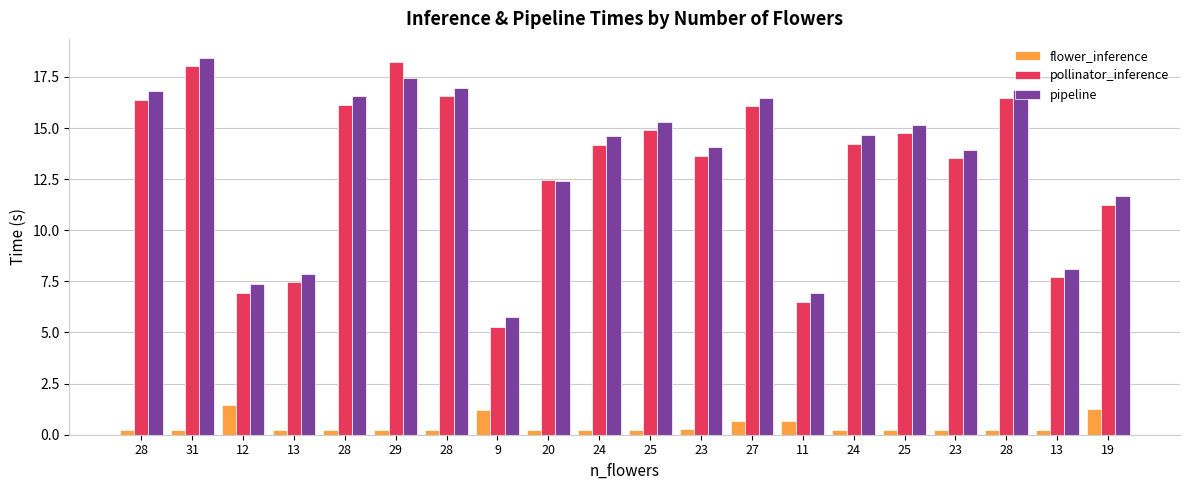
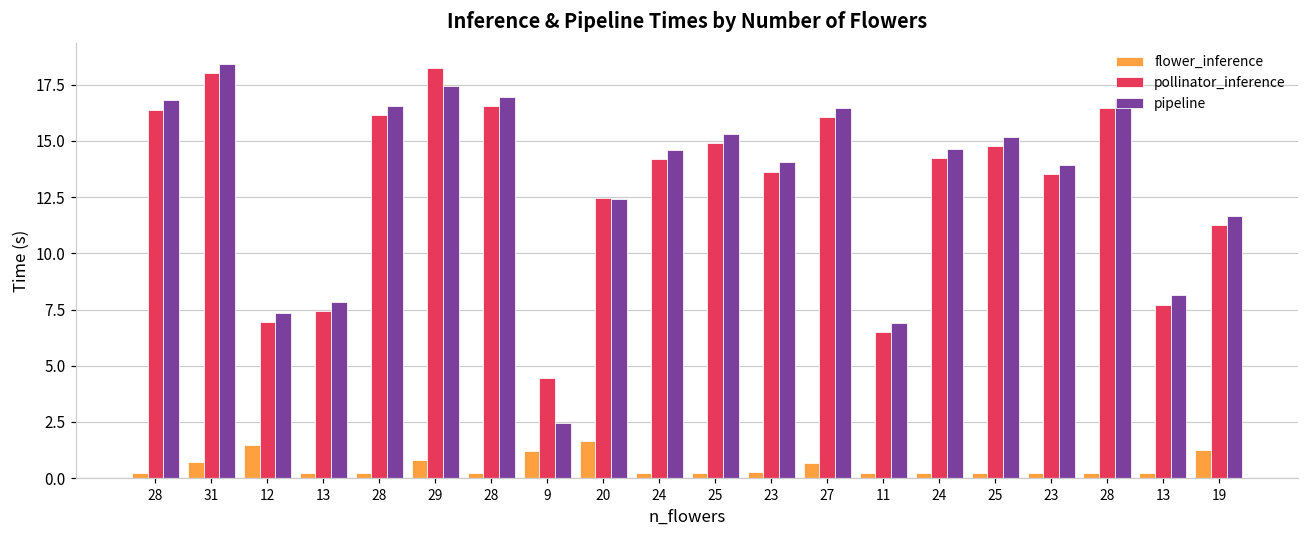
  {
    "flower_inference": {
-     "31": 0.2,
+     "31": 0.7,
      "12": 1.5,
-     "29": 0.2,
+     "29": 0.8,
      "9": 1.2,
-     "20": 0.2,
+     "20": 1.7,
      "27": 0.7,
-     "11": 0.7,
+     "11": 0.2,
      "19": 1.3
    },
    "pollinator_inference": {
      "31": 18.0,
      "12": 6.9,
      "29": 18.2,
-     "9": 5.3,
+     "9": 4.5,
      "20": 12.4,
      "27": 16.1,
      "11": 6.5,
      "19": 11.2
    },
    "pipeline": {
      "31": 18.4,
      "12": 7.3,
      "29": 17.4,
-     "9": 5.7,
+     "9": 2.5,
      "20": 12.4,
      "27": 16.5,
      "11": 6.9,
      "19": 11.7
    }
  }
